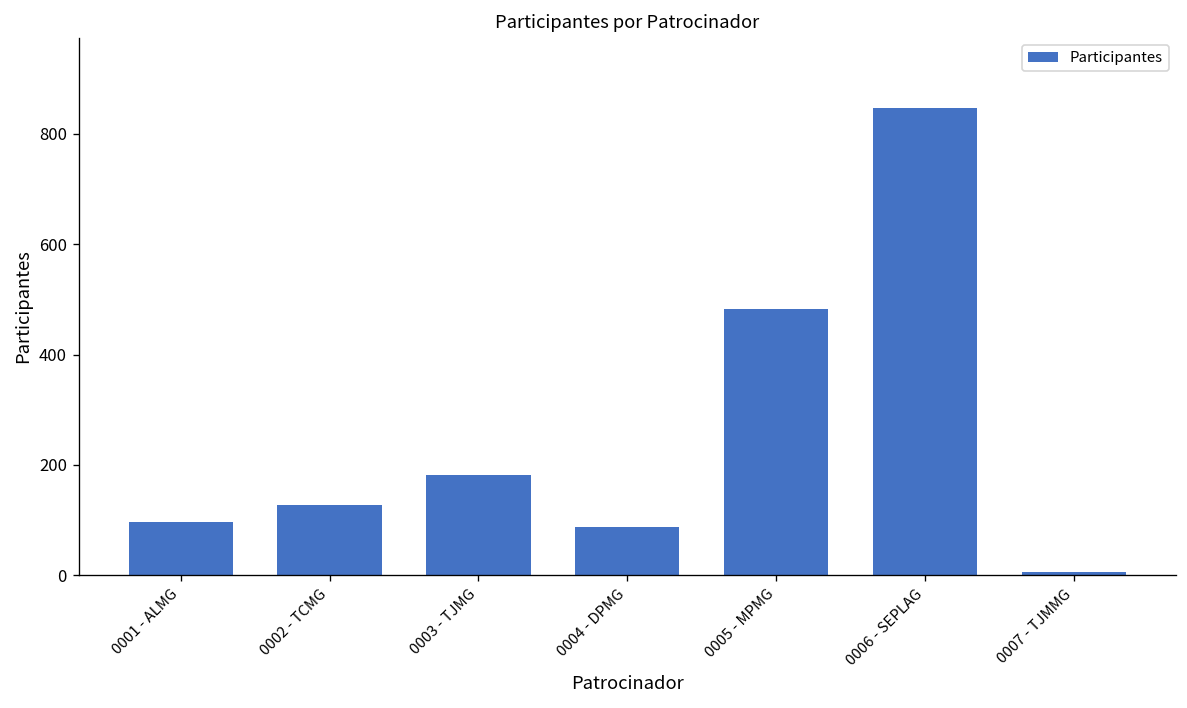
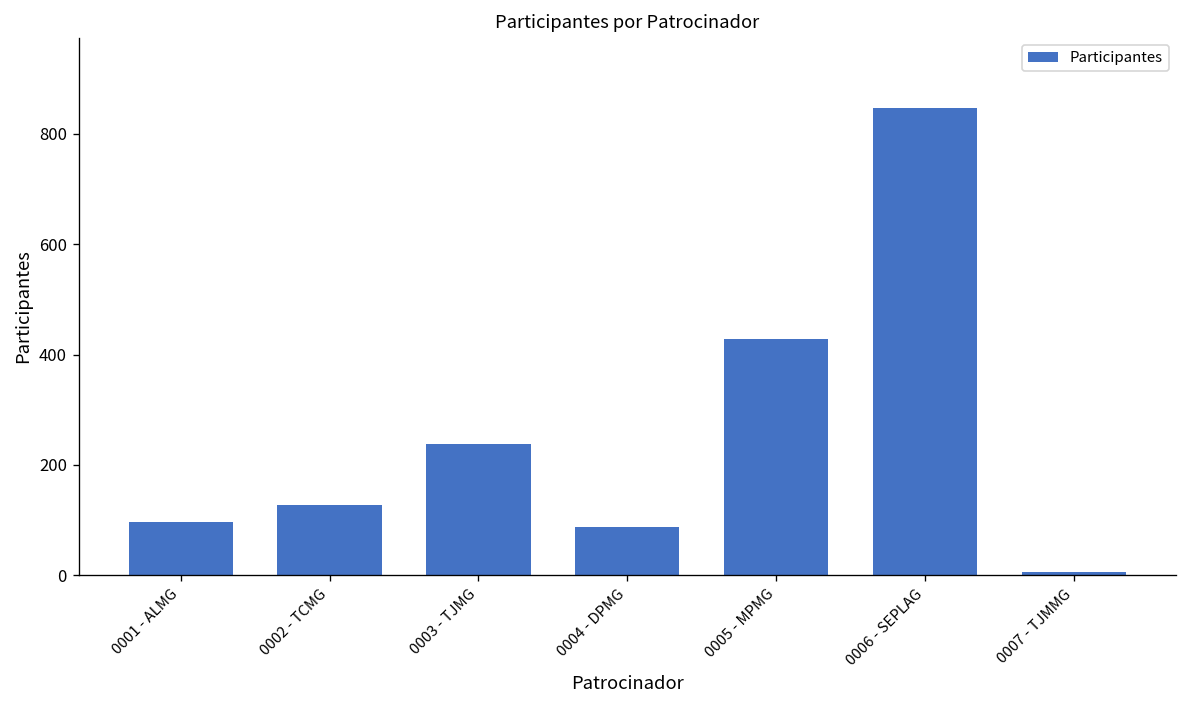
  {
    "0001 - ALMG": 100,
    "0002 - TCMG": 130,
-   "0003 - TJMG": 180,
+   "0003 - TJMG": 240,
    "0004 - DPMG": 90,
-   "0005 - MPMG": 480,
+   "0005 - MPMG": 430,
    "0006 - SEPLAG": 850,
    "0007 - TJMMG": 10
  }
